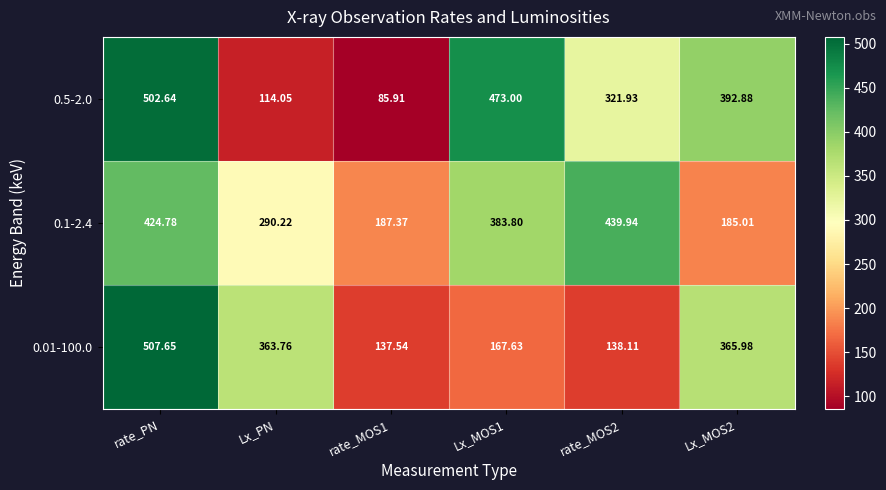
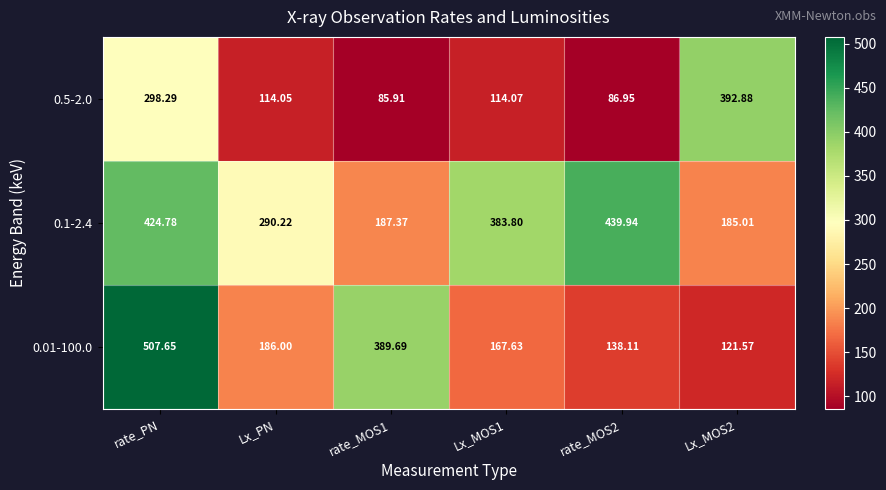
  {
    "0.5-2.0": {
-     "rate_PN": 502.64,
+     "rate_PN": 298.29,
      "Lx_PN": 114.05,
      "rate_MOS1": 85.91,
-     "Lx_MOS1": 473.00,
-     "rate_MOS2": 321.93,
+     "Lx_MOS1": 114.07,
+     "rate_MOS2": 86.95,
      "Lx_MOS2": 392.88
    },
    "0.1-2.4": {
      "rate_PN": 424.78,
      "Lx_PN": 290.22,
      "rate_MOS1": 187.37,
      "Lx_MOS1": 383.80,
      "rate_MOS2": 439.94,
      "Lx_MOS2": 185.01
    },
    "0.01-100.0": {
      "rate_PN": 507.65,
-     "Lx_PN": 363.76,
-     "rate_MOS1": 137.54,
+     "Lx_PN": 186.00,
+     "rate_MOS1": 389.69,
      "Lx_MOS1": 167.63,
      "rate_MOS2": 138.11,
-     "Lx_MOS2": 365.98
+     "Lx_MOS2": 121.57
    }
  }
